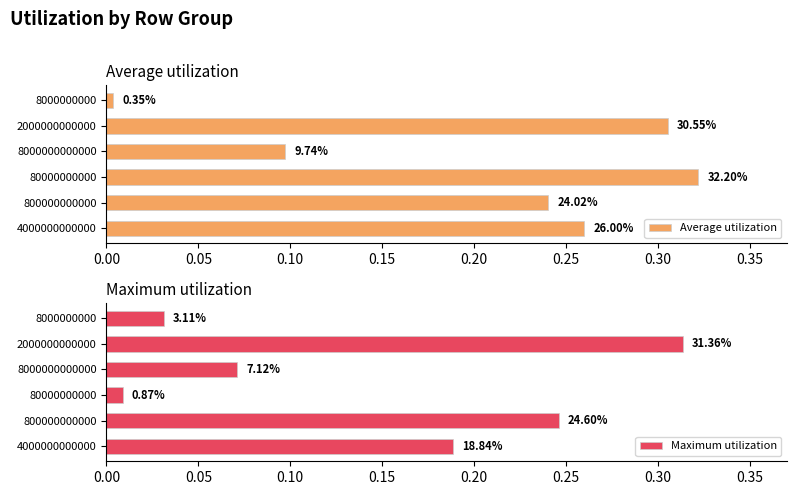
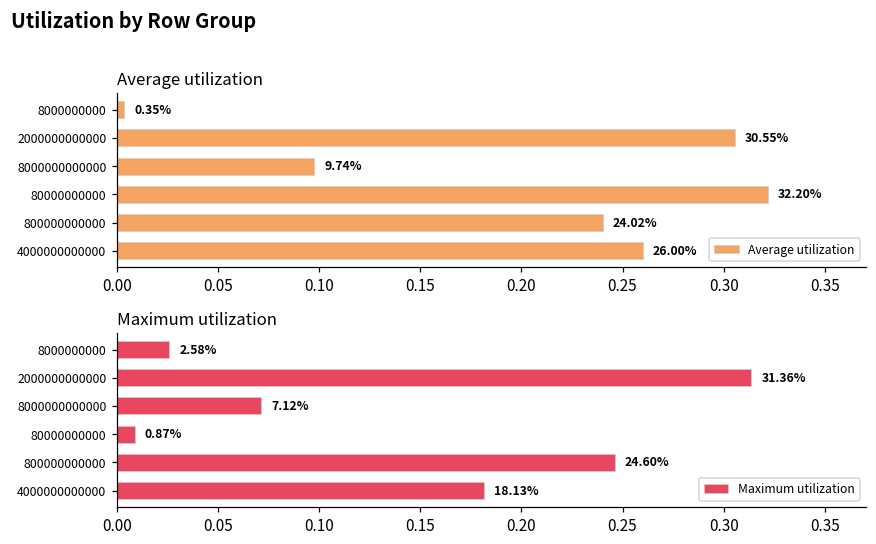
  {
    "Average utilization": {
      "8000000000": "0.35%",
      "2000000000000": "30.55%",
      "8000000000000": "9.74%",
      "80000000000": "32.20%",
      "800000000000": "24.02%",
      "4000000000000": "26.00%"
    },
    "Maximum utilization": {
-     "8000000000": "3.11%",
+     "8000000000": "2.58%",
      "2000000000000": "31.36%",
      "8000000000000": "7.12%",
      "80000000000": "0.87%",
      "800000000000": "24.60%",
-     "4000000000000": "18.84%"
+     "4000000000000": "18.13%"
    }
  }
